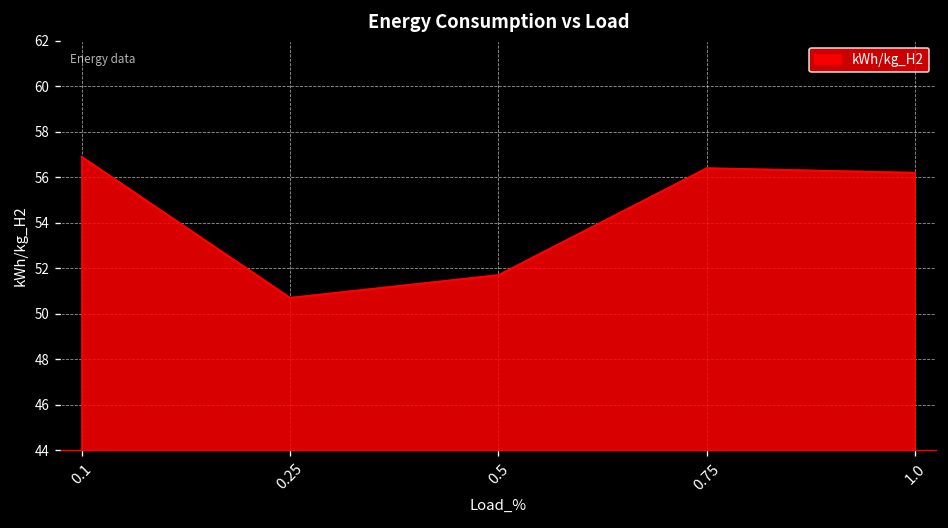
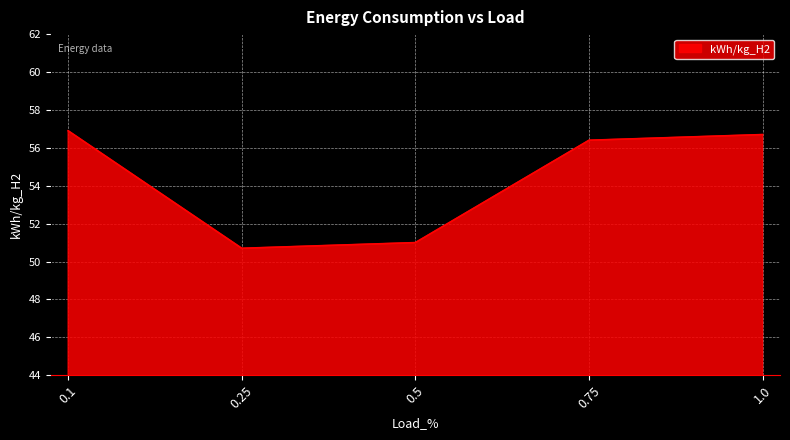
  {
    "0.1": 56.9,
    "0.25": 50.7,
-   "0.5": 51.7,
+   "0.5": 51.0,
    "0.75": 56.4,
-   "1.0": 56.2
+   "1.0": 56.7
  }
